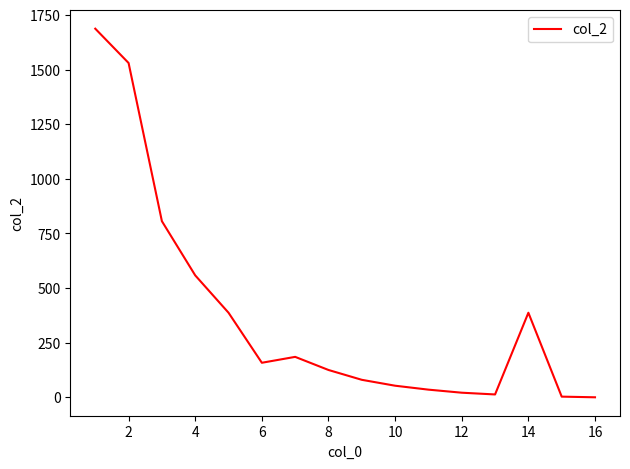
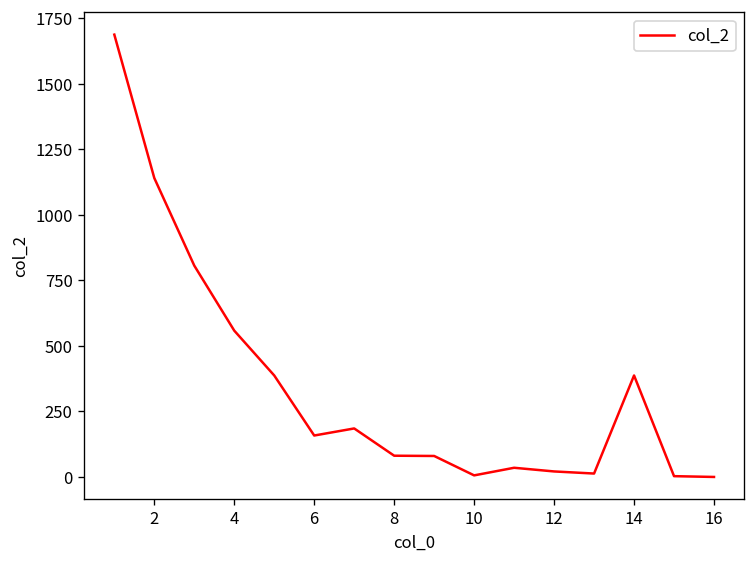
  {
-   "2": 1530,
+   "2": 1140,
    "4": 560,
    "6": 160,
-   "8": 130,
-   "10": 50,
+   "8": 80,
+   "10": 10,
    "12": 20,
    "14": 390,
    "16": 0
  }
